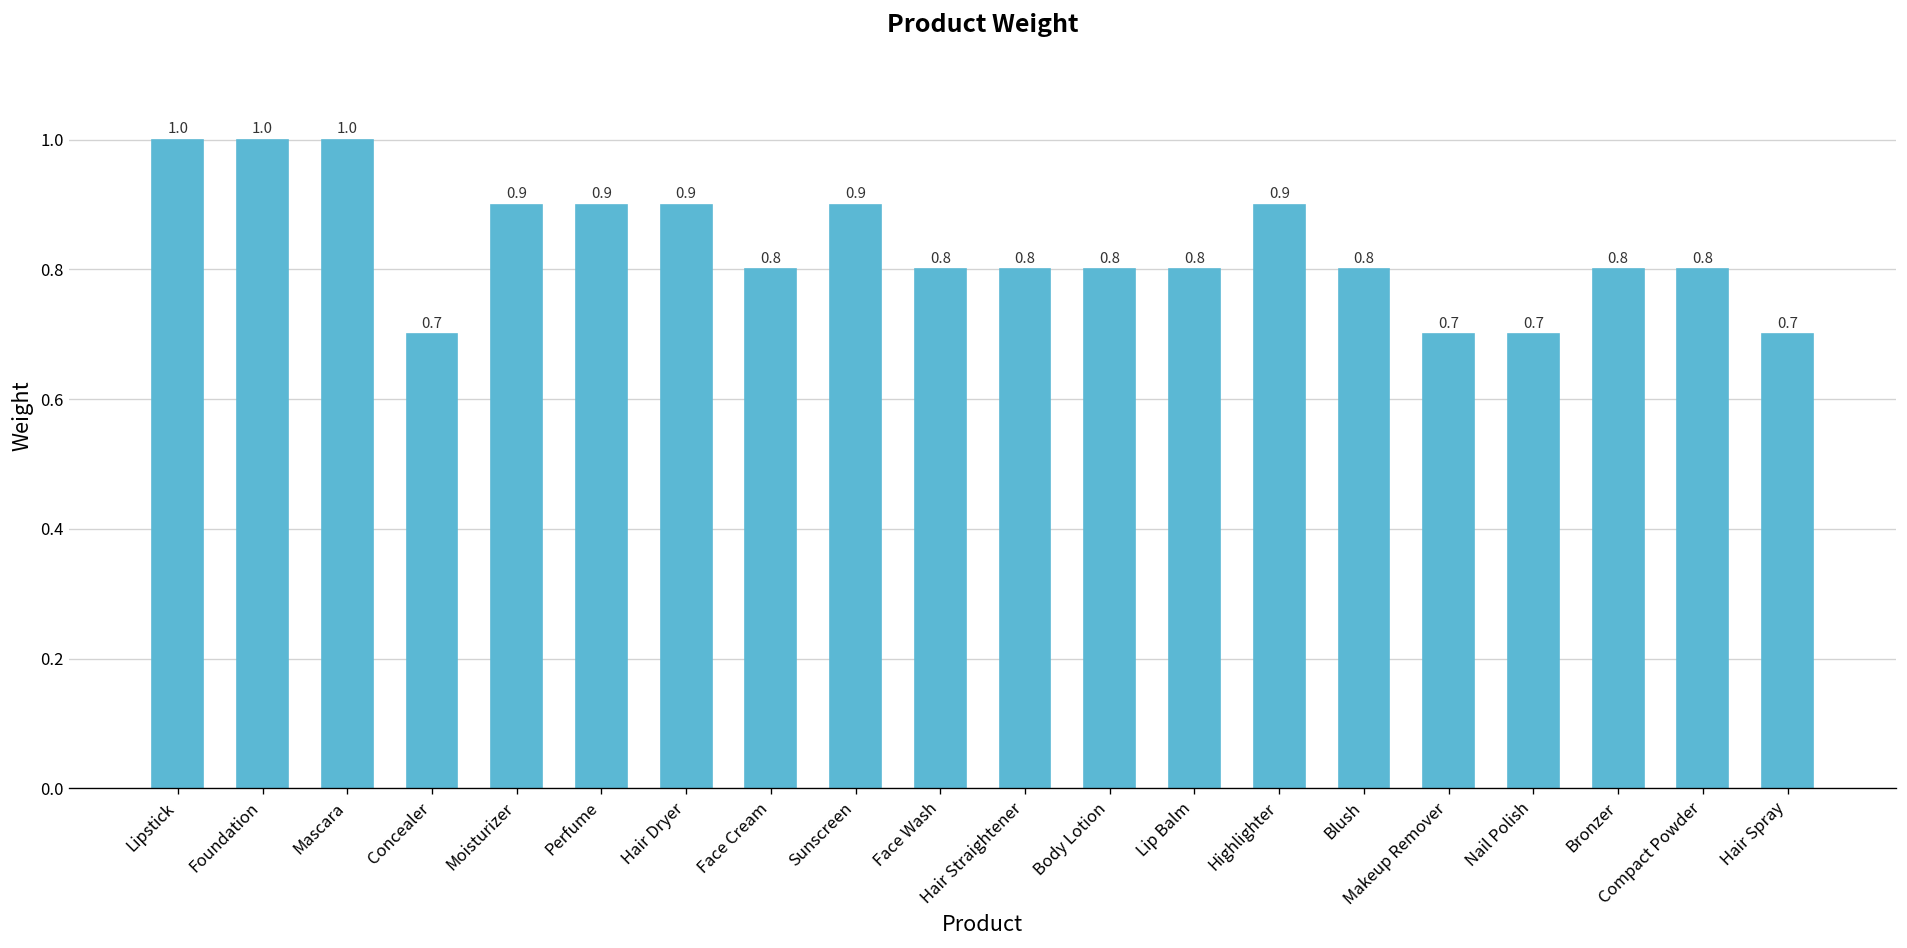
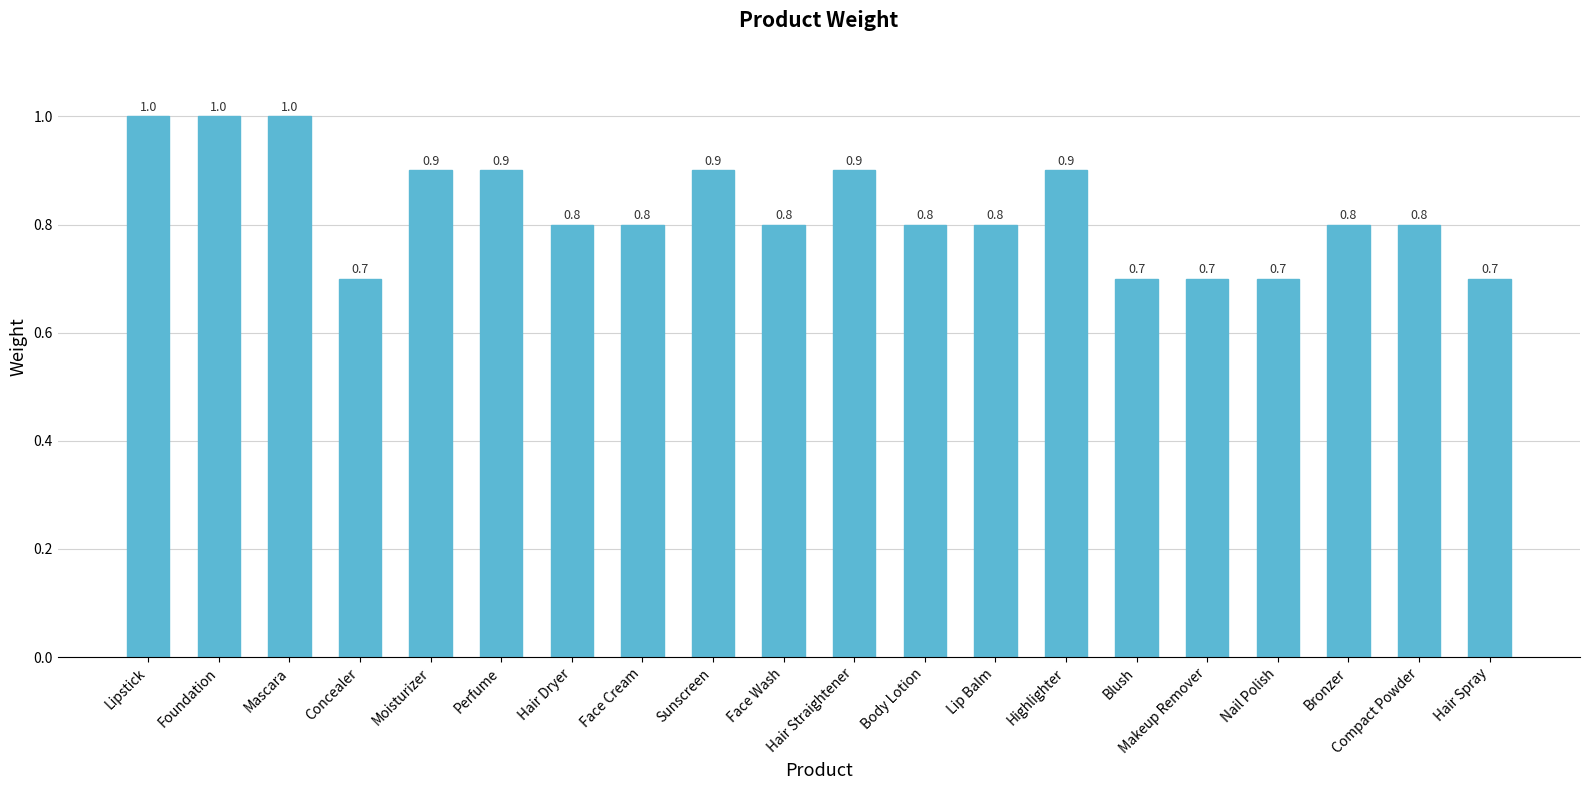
  {
    "Lipstick": 1.0,
    "Foundation": 1.0,
    "Mascara": 1.0,
    "Concealer": 0.7,
    "Moisturizer": 0.9,
    "Perfume": 0.9,
-   "Hair Dryer": 0.9,
+   "Hair Dryer": 0.8,
    "Face Cream": 0.8,
    "Sunscreen": 0.9,
    "Face Wash": 0.8,
-   "Hair Straightener": 0.8,
+   "Hair Straightener": 0.9,
    "Body Lotion": 0.8,
    "Lip Balm": 0.8,
    "Highlighter": 0.9,
-   "Blush": 0.8,
+   "Blush": 0.7,
    "Makeup Remover": 0.7,
    "Nail Polish": 0.7,
    "Bronzer": 0.8,
    "Compact Powder": 0.8,
    "Hair Spray": 0.7
  }
